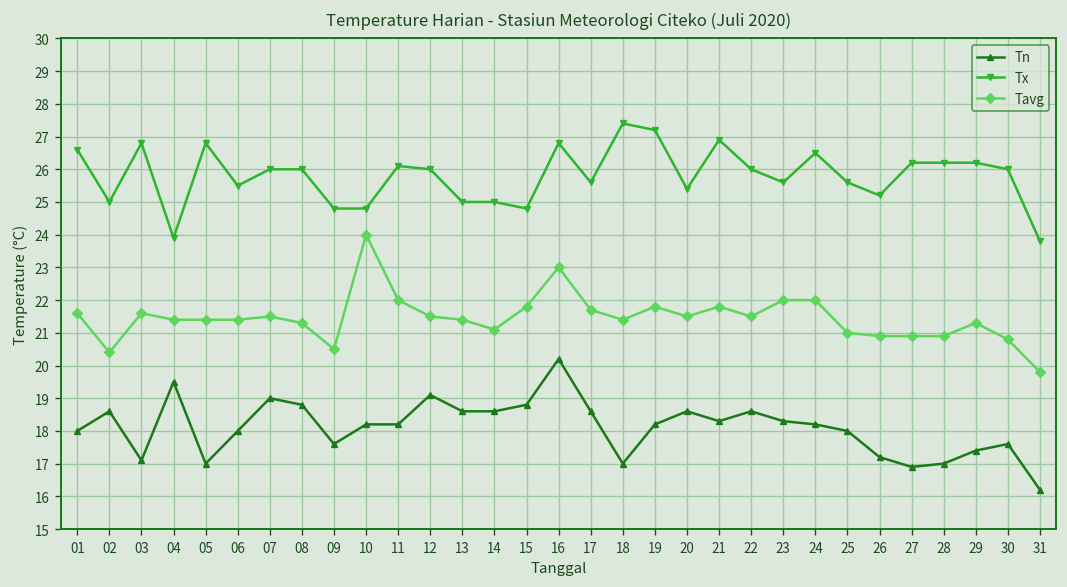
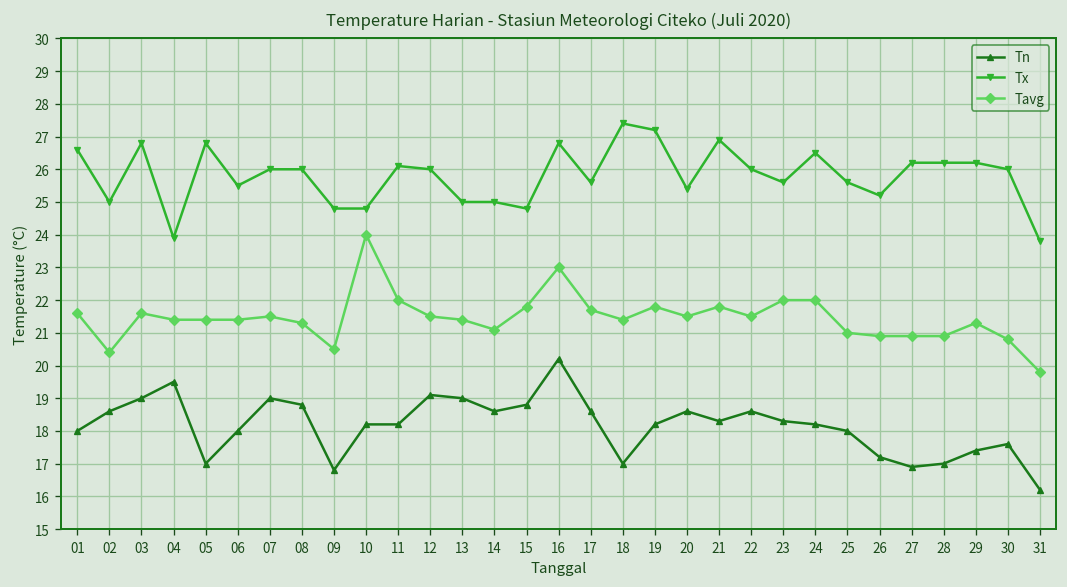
  {
    "Tn": {
      "01": 18.0,
      "02": 18.6,
-     "03": 17.1,
+     "03": 19.0,
      "04": 19.5,
      "05": 17.0,
      "06": 18.0,
      "07": 19.0,
      "08": 18.8,
-     "09": 17.6,
+     "09": 16.8,
      "10": 18.2,
      "11": 18.2,
      "12": 19.1,
-     "13": 18.6,
+     "13": 19.0,
      "14": 18.6,
      "15": 18.8,
      "16": 20.2,
      "17": 18.6,
      "18": 17.0,
      "19": 18.2,
      "20": 18.6,
      "21": 18.3,
      "22": 18.6,
      "23": 18.3,
      "24": 18.2,
      "25": 18.0,
      "26": 17.2,
      "27": 16.9,
      "28": 17.0,
      "29": 17.4,
      "30": 17.6,
      "31": 16.2
    },
    "Tx": {
      "01": 26.6,
      "02": 25.0,
      "03": 26.8,
      "04": 23.9,
      "05": 26.8,
      "06": 25.5,
      "07": 26.0,
      "08": 26.0,
      "09": 24.8,
      "10": 24.8,
      "11": 26.1,
      "12": 26.0,
      "13": 25.0,
      "14": 25.0,
      "15": 24.8,
      "16": 26.8,
      "17": 25.6,
      "18": 27.4,
      "19": 27.2,
      "20": 25.4,
      "21": 26.9,
      "22": 26.0,
      "23": 25.6,
      "24": 26.5,
      "25": 25.6,
      "26": 25.2,
      "27": 26.2,
      "28": 26.2,
      "29": 26.2,
      "30": 26.0,
      "31": 23.8
    },
    "Tavg": {
      "01": 21.6,
      "02": 20.4,
      "03": 21.6,
      "04": 21.4,
      "05": 21.4,
      "06": 21.4,
      "07": 21.5,
      "08": 21.3,
      "09": 20.5,
      "10": 24.0,
      "11": 22.0,
      "12": 21.5,
      "13": 21.4,
      "14": 21.1,
      "15": 21.8,
      "16": 23.0,
      "17": 21.7,
      "18": 21.4,
      "19": 21.8,
      "20": 21.5,
      "21": 21.8,
      "22": 21.5,
      "23": 22.0,
      "24": 22.0,
      "25": 21.0,
      "26": 20.9,
      "27": 20.9,
      "28": 20.9,
      "29": 21.3,
      "30": 20.8,
      "31": 19.8
    }
  }
